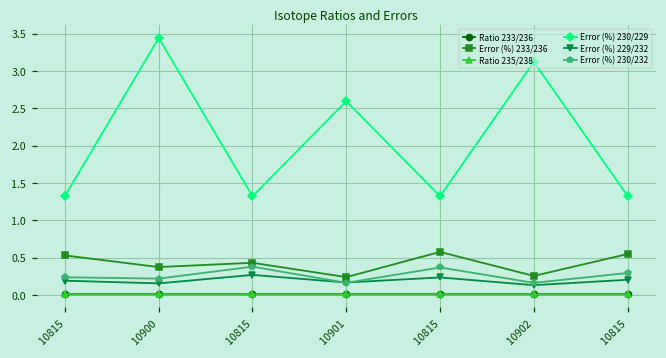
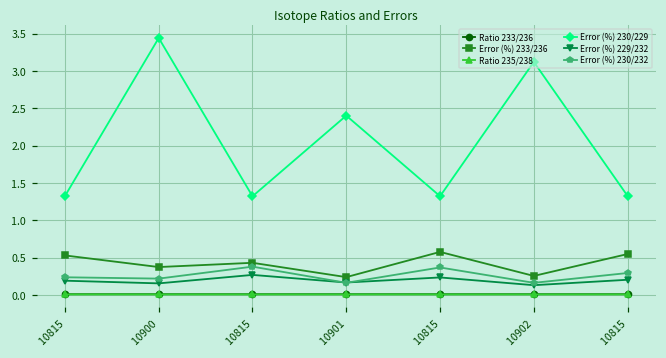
  {
    "Ratio 235/238": {
      "10900": 0.0,
      "10901": 0.0,
      "10902": 0.0
    },
    "Error (%) 230/229": {
      "10900": 3.4,
-     "10901": 2.6
+     "10901": 2.4
    },
    "Error (%) 230/232": {
      "10900": 0.2
    }
  }
